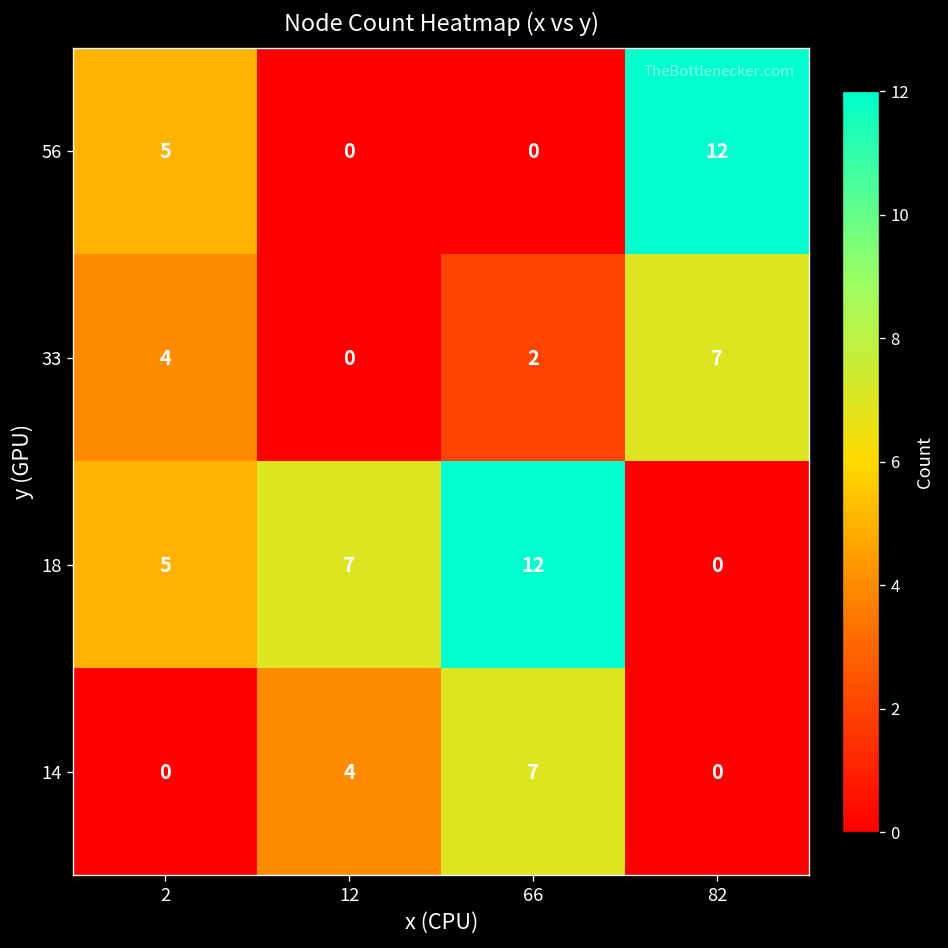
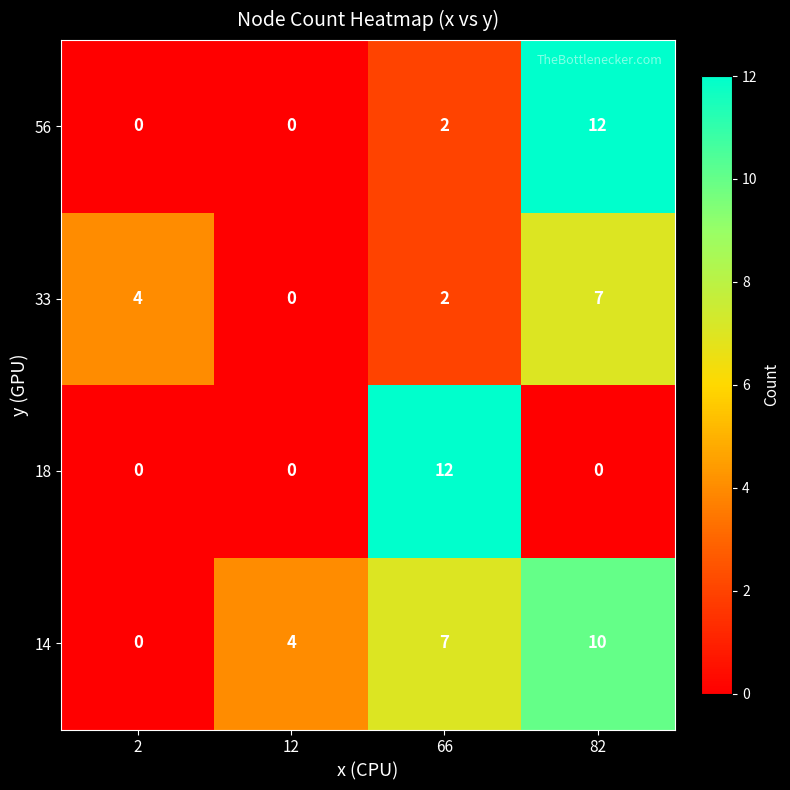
  {
    "56": {
-     "2": 5,
+     "2": 0,
      "12": 0,
-     "66": 0
+     "66": 2
    },
    "33": {
      "2": 4,
      "12": 0,
      "66": 2,
      "82": 7
    },
    "18": {
-     "2": 5,
-     "12": 7,
+     "2": 0,
+     "12": 0,
      "66": 12,
      "82": 0
    },
    "14": {
      "2": 0,
      "12": 4,
      "66": 7,
-     "82": 0
+     "82": 10
    }
  }
